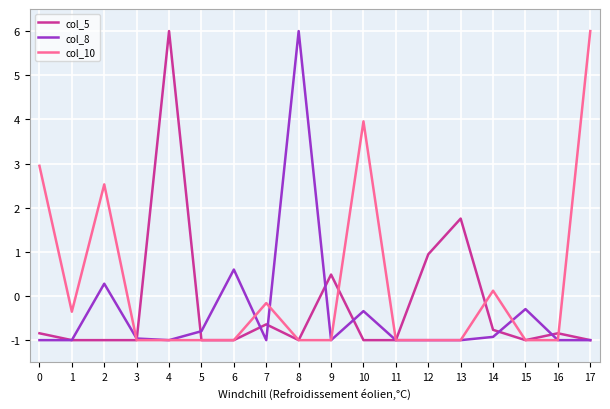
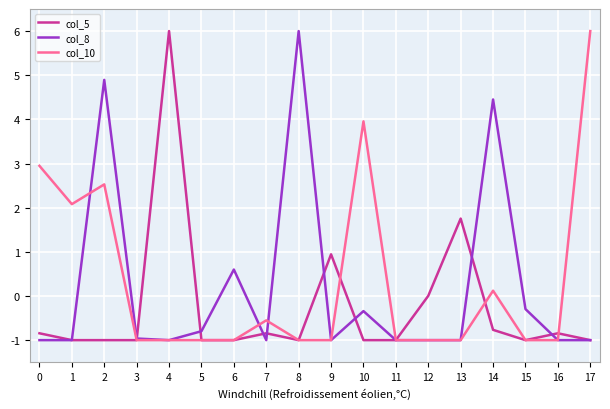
  {
    "col_5": {
      "0": -0.8,
      "2": -1.0,
      "4": 6.0,
-     "7": -0.6,
-     "9": 0.5,
+     "7": -0.8,
+     "9": 0.9,
      "10": -1.0,
-     "12": 0.9,
+     "12": 0.0,
      "13": 1.8,
      "14": -0.8,
      "16": -0.8
    },
    "col_8": {
      "0": -1.0,
-     "2": 0.3,
+     "2": 4.9,
      "5": -0.8,
      "6": 0.6,
      "7": -1.0,
      "8": 6.0,
      "10": -0.3,
-     "14": -0.9,
+     "14": 4.5,
      "15": -0.3
    },
    "col_10": {
      "0": 2.9,
-     "1": -0.4,
+     "1": 2.1,
      "2": 2.5,
-     "7": -0.2,
+     "7": -0.6,
      "10": 4.0,
      "14": 0.1,
      "17": 6.0
    }
  }
